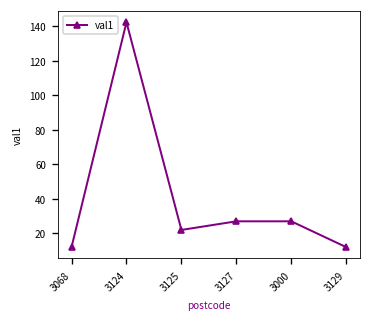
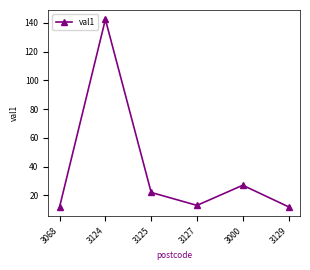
  {
    "3068": 12,
    "3124": 142,
    "3125": 22,
-   "3127": 27,
+   "3127": 13,
    "3000": 27,
    "3129": 12
  }
